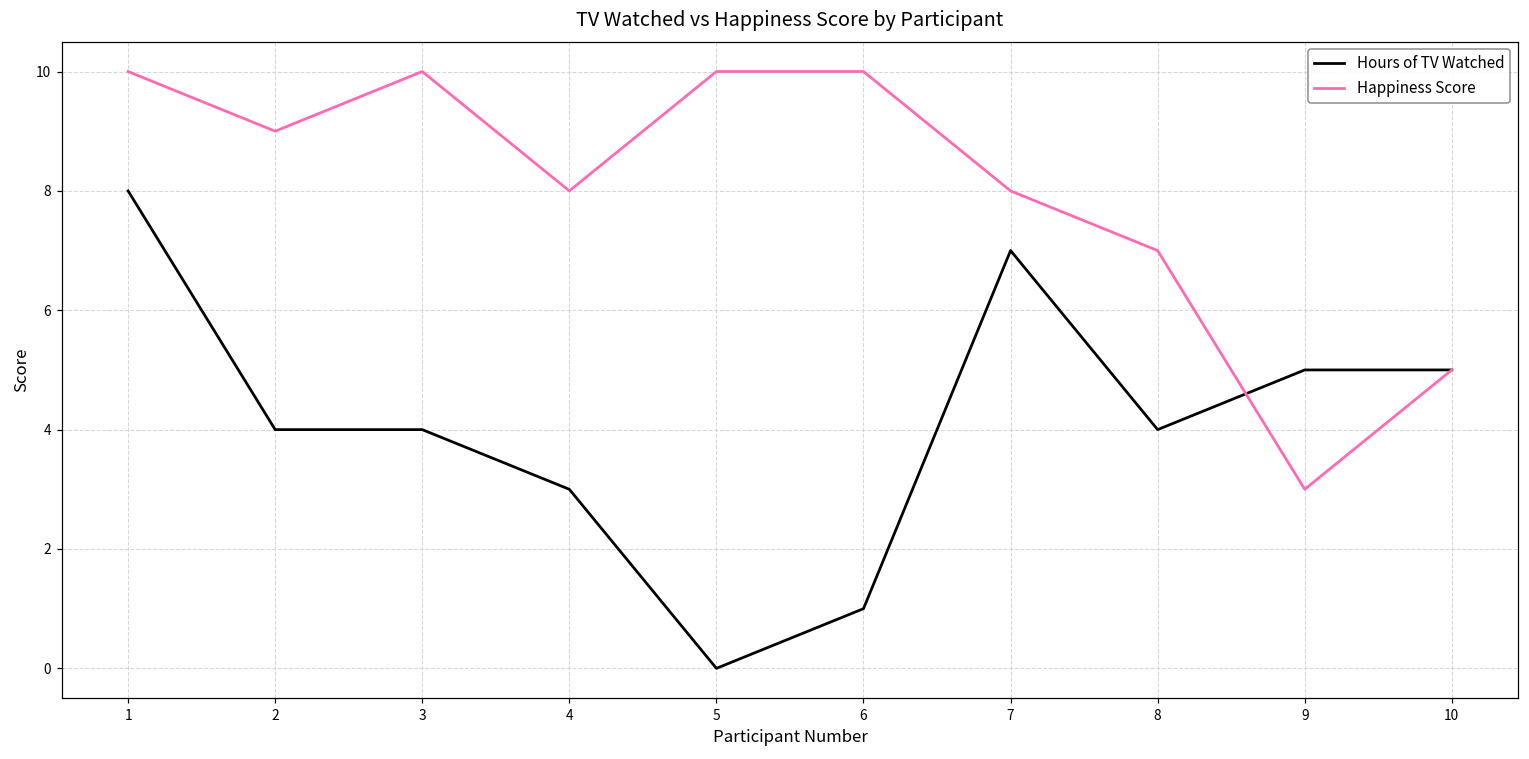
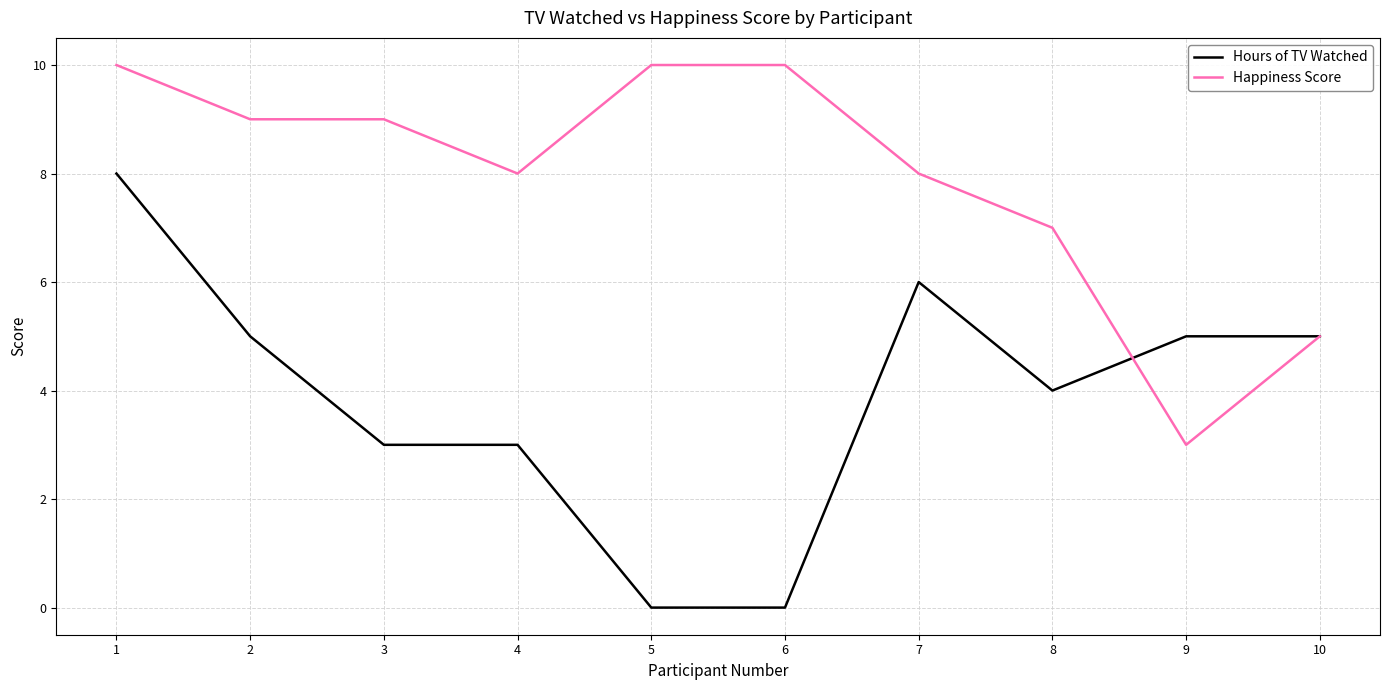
  {
    "Hours of TV Watched": {
      "1": 8,
-     "2": 4,
-     "3": 4,
+     "2": 5,
+     "3": 3,
      "4": 3,
      "5": 0,
-     "6": 1,
-     "7": 7,
+     "6": 0,
+     "7": 6,
      "8": 4,
      "9": 5
    },
    "Happiness Score": {
      "1": 10,
      "2": 9,
-     "3": 10,
+     "3": 9,
      "4": 8,
      "5": 10,
      "6": 10,
      "7": 8,
      "8": 7,
      "9": 3
    }
  }
